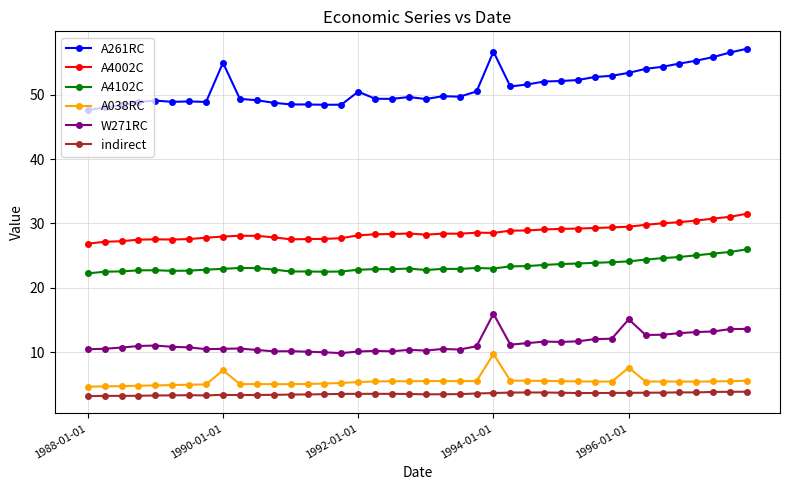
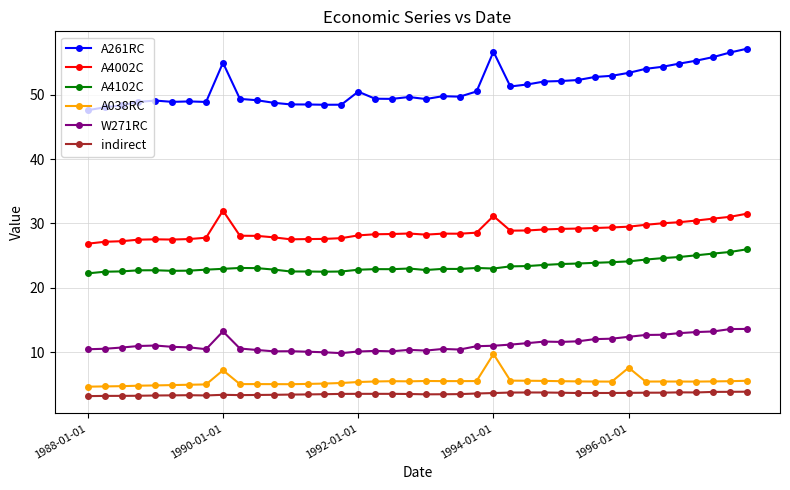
  {
    "A261RC": {
      "1990-01-01": 55,
      "1992-01-01": 50,
      "1994-01-01": 57,
      "1996-01-01": 53
    },
    "A4002C": {
      "1988-01-01": 27,
-     "1990-01-01": 28,
+     "1990-01-01": 32,
      "1992-01-01": 28,
-     "1994-01-01": 29,
+     "1994-01-01": 31,
      "1996-01-01": 29
    },
    "A4102C": {
      "1988-01-01": 22,
      "1990-01-01": 23,
      "1992-01-01": 23,
      "1994-01-01": 23,
      "1996-01-01": 24
    },
    "A038RC": {
      "1988-01-01": 5,
      "1990-01-01": 7,
      "1992-01-01": 5,
      "1994-01-01": 10,
      "1996-01-01": 8
    },
    "W271RC": {
      "1988-01-01": 10,
-     "1990-01-01": 11,
+     "1990-01-01": 13,
      "1992-01-01": 10,
-     "1994-01-01": 16,
-     "1996-01-01": 15
+     "1994-01-01": 11,
+     "1996-01-01": 12
    },
    "indirect": {
      "1988-01-01": 3,
      "1990-01-01": 3,
      "1992-01-01": 4,
      "1994-01-01": 4,
      "1996-01-01": 4
    }
  }
